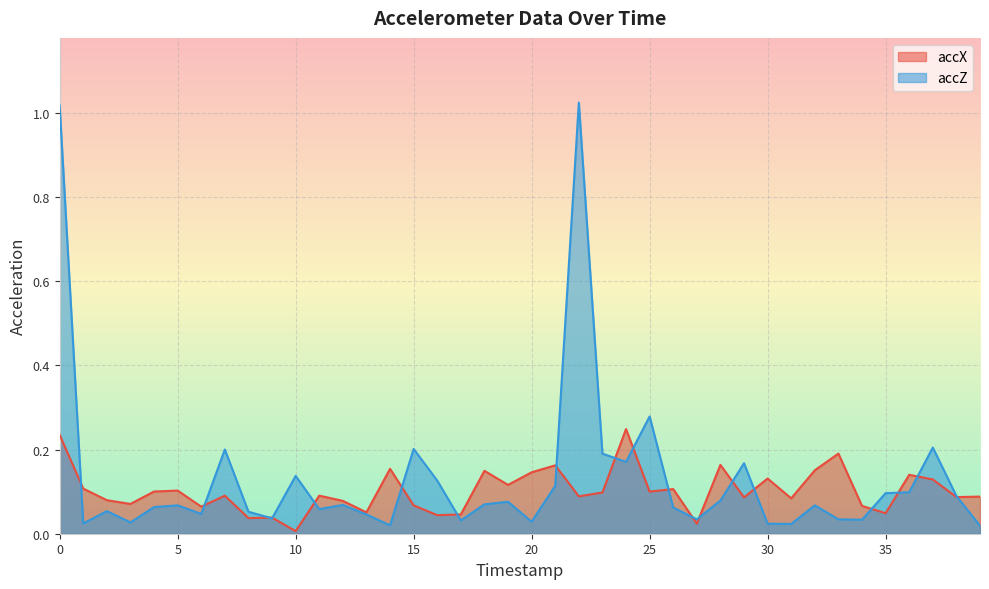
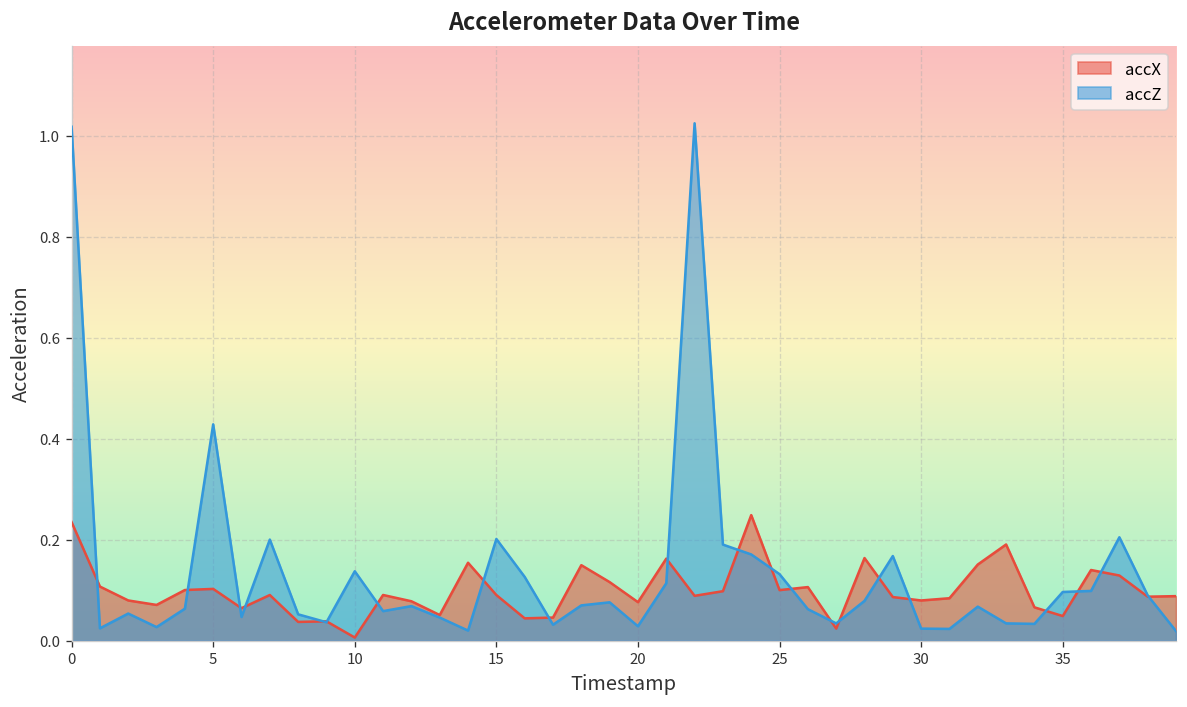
  {
    "accX": {
      "0": 0.23,
      "5": 0.10,
      "10": 0.01,
-     "15": 0.07,
-     "20": 0.15,
+     "15": 0.09,
+     "20": 0.08,
      "25": 0.10,
-     "30": 0.13,
+     "30": 0.08,
      "35": 0.05
    },
    "accZ": {
      "0": 1.02,
-     "5": 0.07,
+     "5": 0.43,
      "10": 0.14,
      "15": 0.20,
      "20": 0.03,
-     "25": 0.28,
+     "25": 0.13,
      "30": 0.02,
      "35": 0.10
    }
  }
